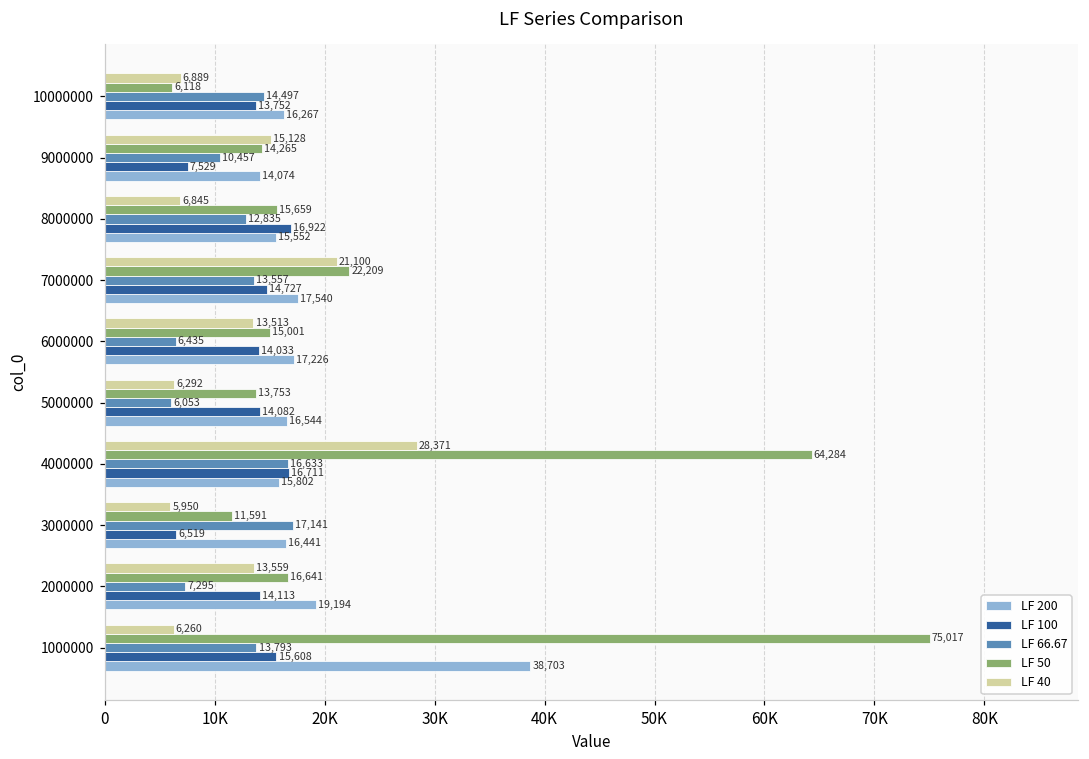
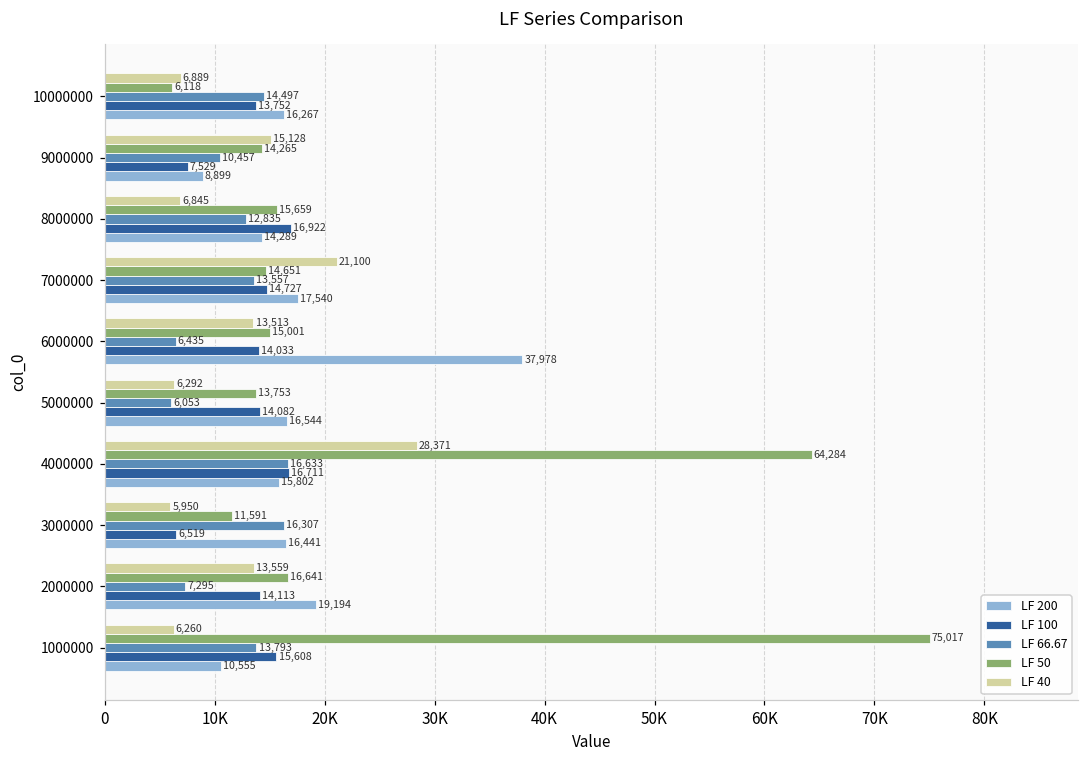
  {
    "LF 200": {
      "10000000": "16,267",
-     "9000000": "14,074",
-     "8000000": "15,552",
+     "9000000": "8,899",
+     "8000000": "14,289",
      "7000000": "17,540",
-     "6000000": "17,226",
+     "6000000": "37,978",
      "5000000": "16,544",
      "4000000": "15,802",
      "3000000": "16,441",
      "2000000": "19,194",
-     "1000000": "38,703"
+     "1000000": "10,555"
    },
    "LF 100": {
      "10000000": "13,752",
      "9000000": "7,529",
      "8000000": "16,922",
      "7000000": "14,727",
      "6000000": "14,033",
      "5000000": "14,082",
      "3000000": "6,519",
      "2000000": "14,113",
      "1000000": "15,608"
    },
    "LF 66.67": {
      "10000000": "14,497",
      "9000000": "10,457",
      "8000000": "12,835",
      "7000000": "13,557",
      "6000000": "6,435",
      "5000000": "6,053",
-     "3000000": "17,141",
+     "3000000": "16,307",
      "2000000": "7,295",
      "1000000": "13,793"
    },
    "LF 50": {
      "10000000": "6,118",
      "9000000": "14,265",
      "8000000": "15,659",
-     "7000000": "22,209",
+     "7000000": "14,651",
      "6000000": "15,001",
      "5000000": "13,753",
      "4000000": "64,284",
      "3000000": "11,591",
      "2000000": "16,641",
      "1000000": "75,017"
    },
    "LF 40": {
      "10000000": "6,889",
      "9000000": "15,128",
      "8000000": "6,845",
      "7000000": "21,100",
      "6000000": "13,513",
      "5000000": "6,292",
      "4000000": "28,371",
      "3000000": "5,950",
      "2000000": "13,559",
      "1000000": "6,260"
    }
  }
